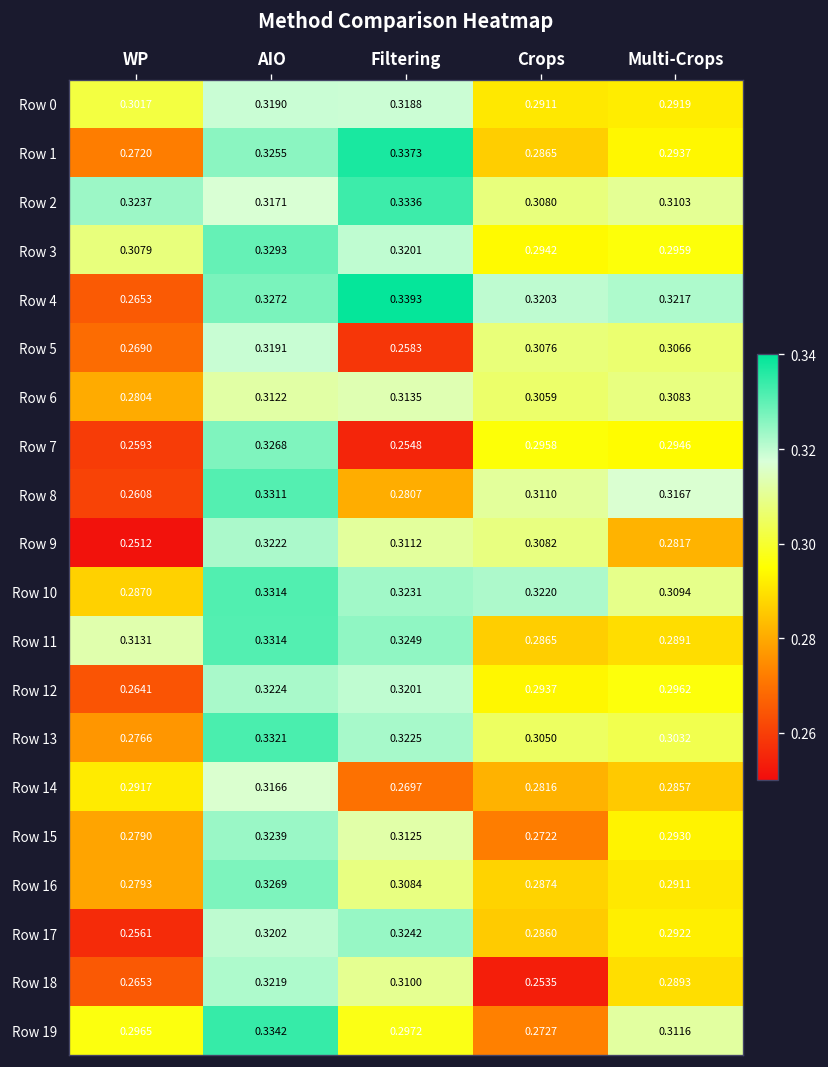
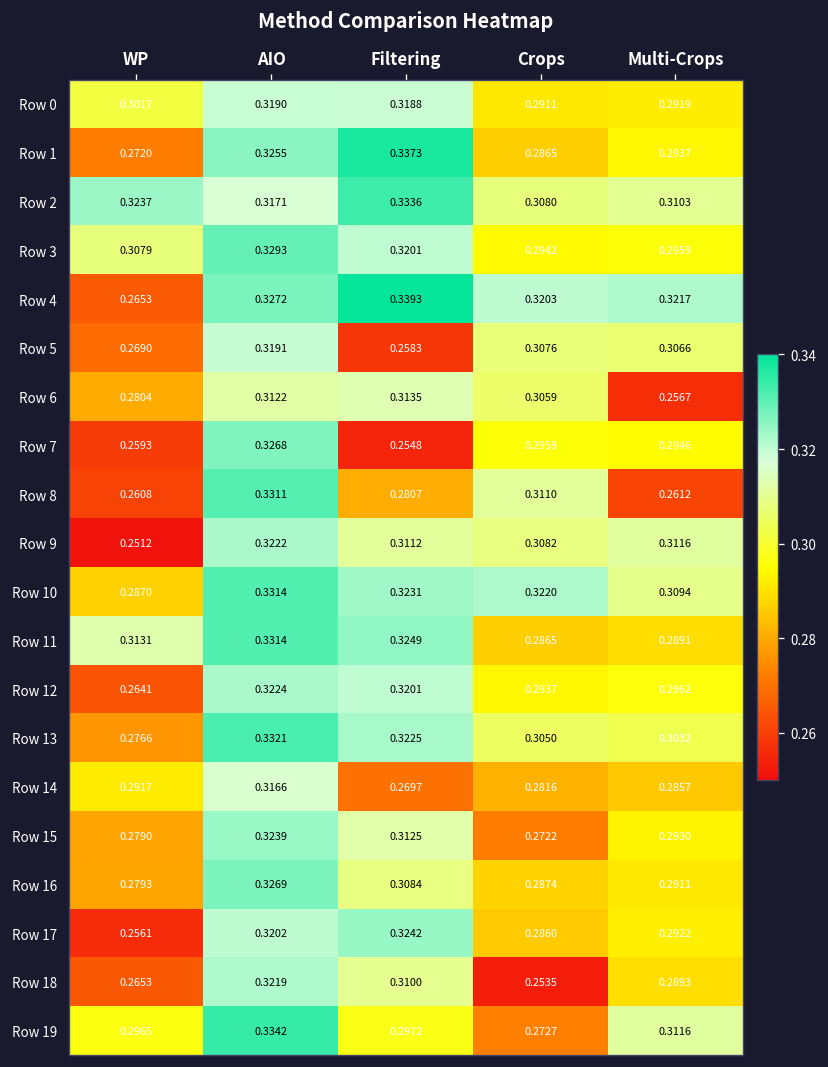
  {
    "Row 0": {
      "WP": 0.3017,
      "AIO": 0.3190,
      "Filtering": 0.3188,
      "Crops": 0.2911,
      "Multi-Crops": 0.2919
    },
    "Row 1": {
      "WP": 0.2720,
      "AIO": 0.3255,
      "Filtering": 0.3373,
      "Crops": 0.2865,
      "Multi-Crops": 0.2937
    },
    "Row 2": {
      "WP": 0.3237,
      "AIO": 0.3171,
      "Filtering": 0.3336,
      "Crops": 0.3080,
      "Multi-Crops": 0.3103
    },
    "Row 3": {
      "WP": 0.3079,
      "AIO": 0.3293,
      "Filtering": 0.3201,
      "Crops": 0.2942,
      "Multi-Crops": 0.2959
    },
    "Row 4": {
      "WP": 0.2653,
      "AIO": 0.3272,
      "Filtering": 0.3393,
      "Crops": 0.3203,
      "Multi-Crops": 0.3217
    },
    "Row 5": {
      "WP": 0.2690,
      "AIO": 0.3191,
      "Filtering": 0.2583,
      "Crops": 0.3076,
      "Multi-Crops": 0.3066
    },
    "Row 6": {
      "WP": 0.2804,
      "AIO": 0.3122,
      "Filtering": 0.3135,
      "Crops": 0.3059,
-     "Multi-Crops": 0.3083
+     "Multi-Crops": 0.2567
    },
    "Row 7": {
      "WP": 0.2593,
      "AIO": 0.3268,
      "Filtering": 0.2548,
      "Crops": 0.2958,
      "Multi-Crops": 0.2946
    },
    "Row 8": {
      "WP": 0.2608,
      "AIO": 0.3311,
      "Filtering": 0.2807,
      "Crops": 0.3110,
-     "Multi-Crops": 0.3167
+     "Multi-Crops": 0.2612
    },
    "Row 9": {
      "WP": 0.2512,
      "AIO": 0.3222,
      "Filtering": 0.3112,
      "Crops": 0.3082,
-     "Multi-Crops": 0.2817
+     "Multi-Crops": 0.3116
    },
    "Row 10": {
      "WP": 0.2870,
      "AIO": 0.3314,
      "Filtering": 0.3231,
      "Crops": 0.3220,
      "Multi-Crops": 0.3094
    },
    "Row 11": {
      "WP": 0.3131,
      "AIO": 0.3314,
      "Filtering": 0.3249,
      "Crops": 0.2865,
      "Multi-Crops": 0.2891
    },
    "Row 12": {
      "WP": 0.2641,
      "AIO": 0.3224,
      "Filtering": 0.3201,
      "Crops": 0.2937,
      "Multi-Crops": 0.2962
    },
    "Row 13": {
      "WP": 0.2766,
      "AIO": 0.3321,
      "Filtering": 0.3225,
      "Crops": 0.3050,
      "Multi-Crops": 0.3032
    },
    "Row 14": {
      "WP": 0.2917,
      "AIO": 0.3166,
      "Filtering": 0.2697,
      "Crops": 0.2816,
      "Multi-Crops": 0.2857
    },
    "Row 15": {
      "WP": 0.2790,
      "AIO": 0.3239,
      "Filtering": 0.3125,
      "Crops": 0.2722,
      "Multi-Crops": 0.2930
    },
    "Row 16": {
      "WP": 0.2793,
      "AIO": 0.3269,
      "Filtering": 0.3084,
      "Crops": 0.2874,
      "Multi-Crops": 0.2911
    },
    "Row 17": {
      "WP": 0.2561,
      "AIO": 0.3202,
      "Filtering": 0.3242,
      "Crops": 0.2860,
      "Multi-Crops": 0.2922
    },
    "Row 18": {
      "WP": 0.2653,
      "AIO": 0.3219,
      "Filtering": 0.3100,
      "Crops": 0.2535,
      "Multi-Crops": 0.2893
    },
    "Row 19": {
      "WP": 0.2965,
      "AIO": 0.3342,
      "Filtering": 0.2972,
      "Crops": 0.2727,
      "Multi-Crops": 0.3116
    }
  }
